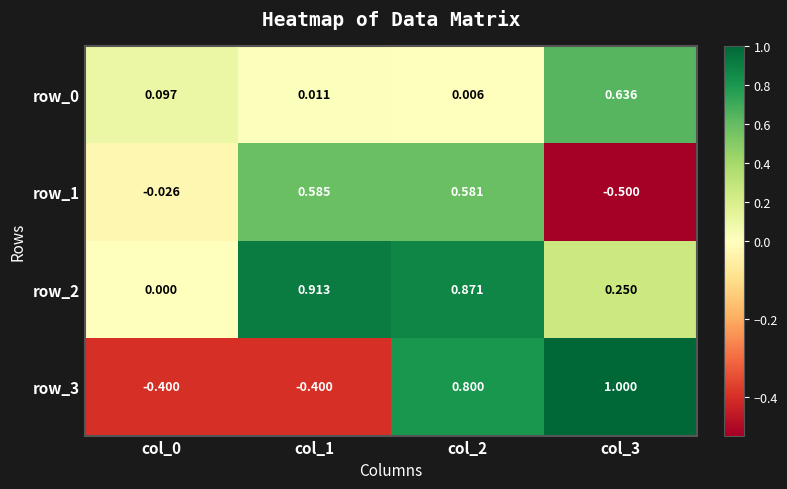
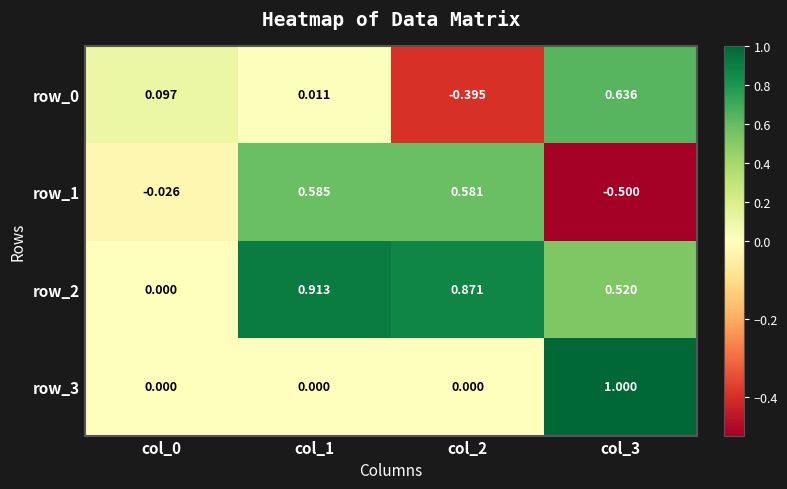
  {
    "row_0": {
      "col_0": 0.097,
      "col_1": 0.011,
-     "col_2": 0.006,
+     "col_2": -0.395,
      "col_3": 0.636
    },
    "row_1": {
      "col_0": -0.026,
      "col_1": 0.585,
      "col_2": 0.581,
      "col_3": -0.500
    },
    "row_2": {
      "col_0": 0.000,
      "col_1": 0.913,
      "col_2": 0.871,
-     "col_3": 0.250
+     "col_3": 0.520
    },
    "row_3": {
-     "col_0": -0.400,
-     "col_1": -0.400,
-     "col_2": 0.800,
+     "col_0": 0.000,
+     "col_1": 0.000,
+     "col_2": 0.000,
      "col_3": 1.000
    }
  }
